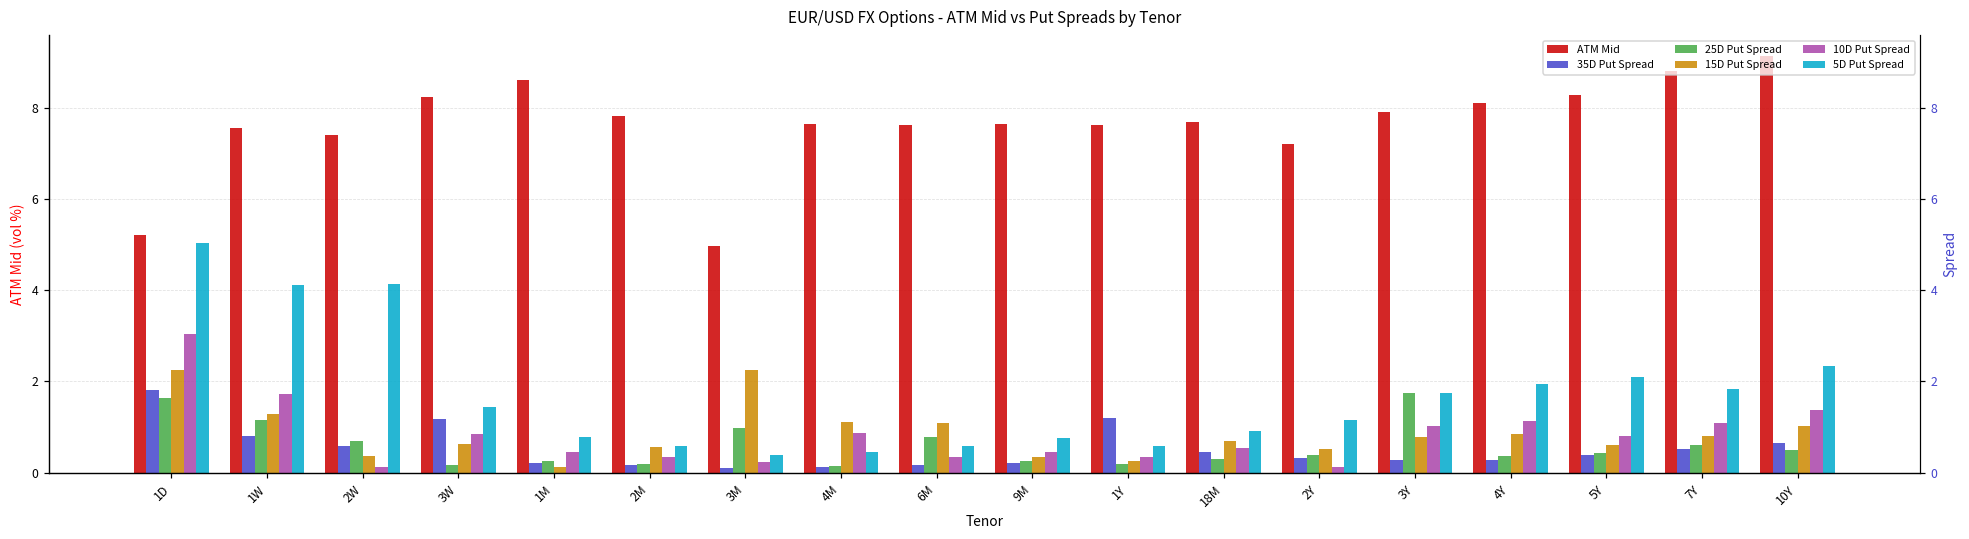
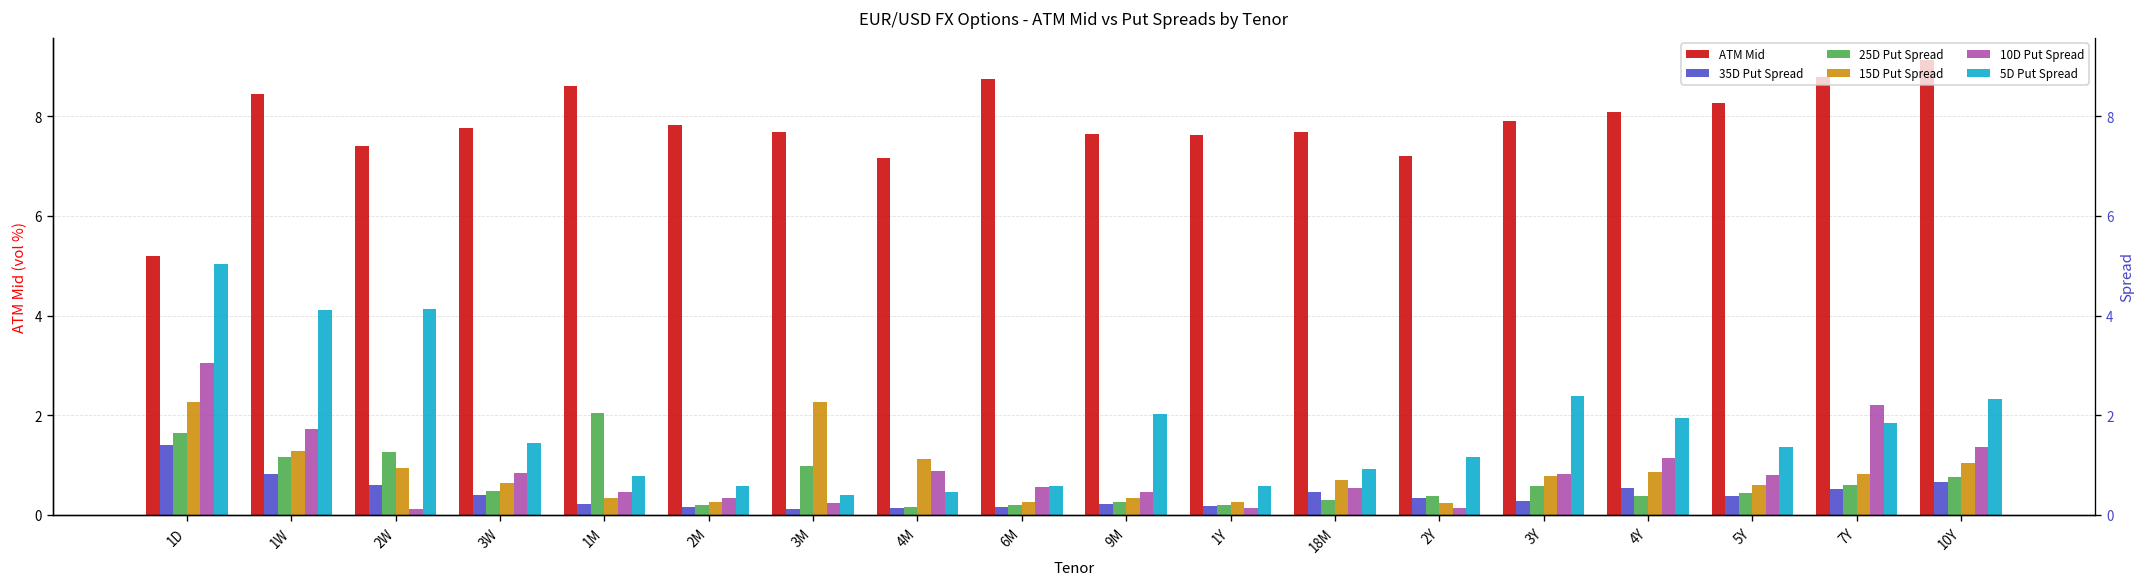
  {
    "ATM Mid": {
      "1D": 5.2,
-     "1W": 7.6,
+     "1W": 8.5,
      "2W": 7.4,
-     "3W": 8.2,
+     "3W": 7.8,
      "1M": 8.6,
      "2M": 7.8,
-     "3M": 5.0,
-     "4M": 7.7,
-     "6M": 7.6,
+     "3M": 7.7,
+     "4M": 7.2,
+     "6M": 8.8,
      "9M": 7.6,
      "1Y": 7.6,
      "18M": 7.7,
      "2Y": 7.2,
      "3Y": 7.9,
      "4Y": 8.1,
      "5Y": 8.3
    },
    "35D Put Spread": {
-     "1D": 1.8,
+     "1D": 1.4,
      "1W": 0.8,
      "2W": 0.6,
-     "3W": 1.2,
+     "3W": 0.4,
      "1M": 0.2,
      "2M": 0.2,
      "3M": 0.1,
      "4M": 0.1,
      "6M": 0.2,
      "9M": 0.2,
-     "1Y": 1.2,
+     "1Y": 0.2,
      "18M": 0.5,
      "2Y": 0.3,
      "3Y": 0.3,
-     "4Y": 0.3,
+     "4Y": 0.5,
      "5Y": 0.4,
      "7Y": 0.5,
      "10Y": 0.6
    },
    "25D Put Spread": {
      "1D": 1.6,
      "1W": 1.2,
-     "2W": 0.7,
-     "3W": 0.2,
-     "1M": 0.3,
+     "2W": 1.3,
+     "3W": 0.5,
+     "1M": 2.0,
      "2M": 0.2,
      "3M": 1.0,
      "4M": 0.2,
-     "6M": 0.8,
+     "6M": 0.2,
      "9M": 0.2,
      "1Y": 0.2,
      "18M": 0.3,
      "2Y": 0.4,
-     "3Y": 1.8,
+     "3Y": 0.6,
      "4Y": 0.4,
      "5Y": 0.4,
      "7Y": 0.6,
-     "10Y": 0.5
+     "10Y": 0.8
    },
    "15D Put Spread": {
      "1D": 2.3,
      "1W": 1.3,
-     "2W": 0.4,
+     "2W": 0.9,
      "3W": 0.6,
-     "1M": 0.1,
-     "2M": 0.6,
+     "1M": 0.3,
+     "2M": 0.3,
      "3M": 2.3,
      "4M": 1.1,
-     "6M": 1.1,
+     "6M": 0.3,
      "9M": 0.3,
      "1Y": 0.3,
      "18M": 0.7,
-     "2Y": 0.5,
+     "2Y": 0.2,
      "3Y": 0.8,
      "4Y": 0.9,
      "5Y": 0.6,
      "7Y": 0.8,
      "10Y": 1.0
    },
    "10D Put Spread": {
      "1D": 3.0,
      "1W": 1.7,
      "2W": 0.1,
      "3W": 0.8,
      "1M": 0.5,
      "2M": 0.3,
      "3M": 0.2,
      "4M": 0.9,
-     "6M": 0.3,
+     "6M": 0.5,
      "9M": 0.4,
-     "1Y": 0.3,
+     "1Y": 0.1,
      "18M": 0.5,
      "2Y": 0.1,
-     "3Y": 1.0,
+     "3Y": 0.8,
      "4Y": 1.1,
      "5Y": 0.8,
-     "7Y": 1.1,
+     "7Y": 2.2,
      "10Y": 1.4
    },
    "5D Put Spread": {
      "1D": 5.0,
      "1W": 4.1,
      "2W": 4.1,
      "3W": 1.4,
      "1M": 0.8,
      "2M": 0.6,
      "3M": 0.4,
      "4M": 0.5,
      "6M": 0.6,
-     "9M": 0.8,
+     "9M": 2.0,
      "1Y": 0.6,
      "18M": 0.9,
      "2Y": 1.2,
-     "3Y": 1.7,
+     "3Y": 2.4,
      "4Y": 1.9,
-     "5Y": 2.1,
+     "5Y": 1.4,
      "7Y": 1.8,
      "10Y": 2.3
    }
  }
